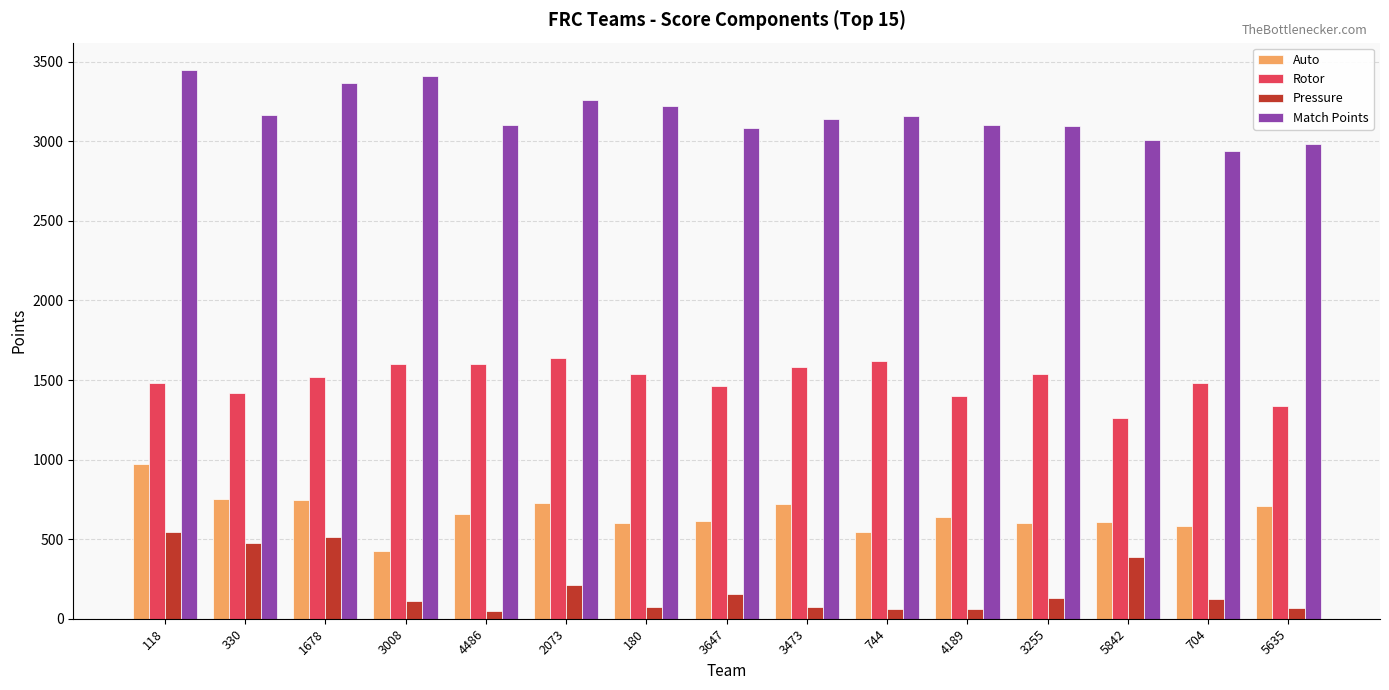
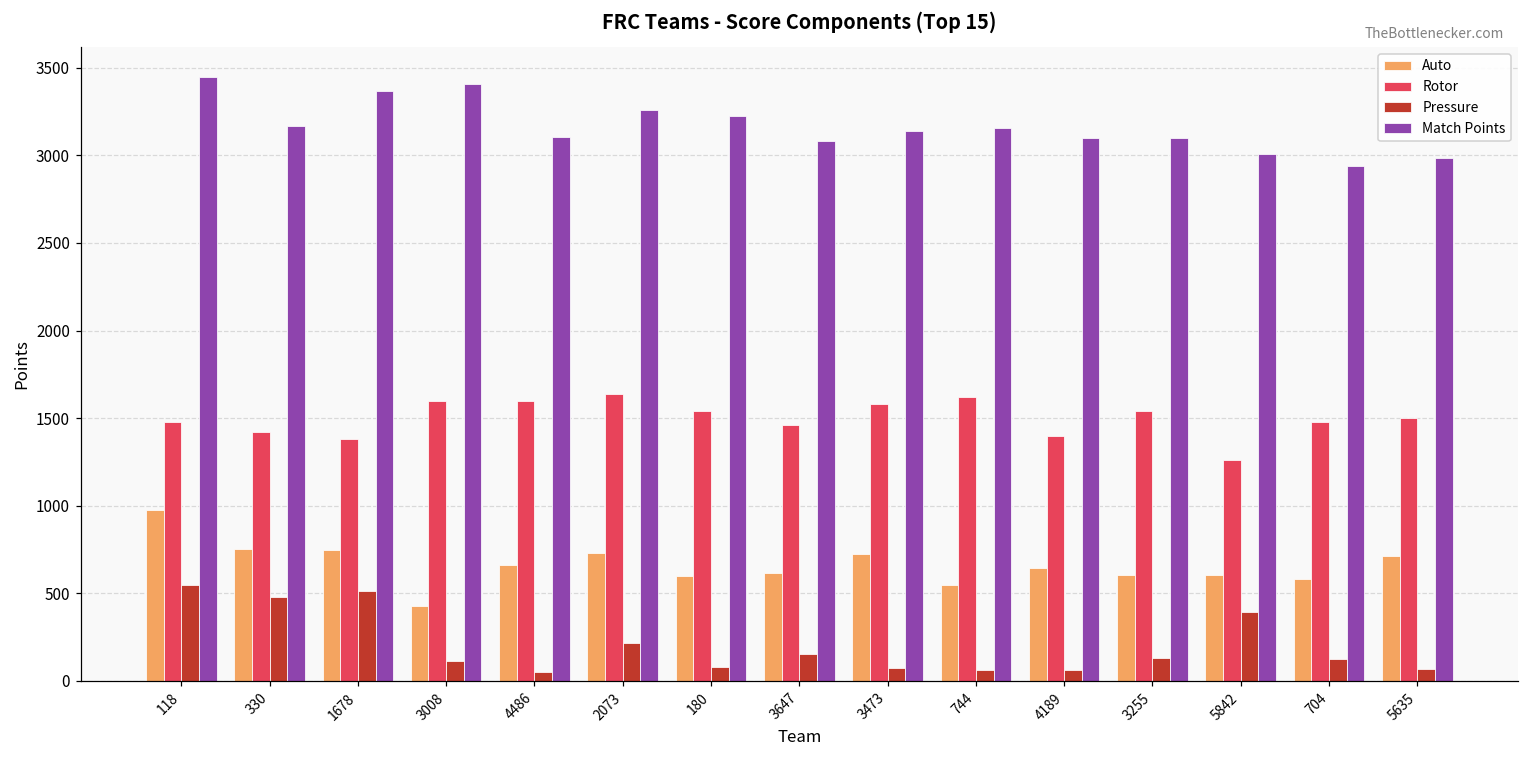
  {
    "Auto": {
      "118": 970,
      "330": 750,
      "1678": 740,
      "3008": 430,
      "4486": 660,
      "2073": 730,
      "180": 600,
      "3647": 620,
      "3473": 720,
      "744": 540,
      "4189": 640,
      "3255": 600,
      "5842": 610,
      "704": 580,
      "5635": 710
    },
    "Rotor": {
      "118": 1480,
      "330": 1420,
-     "1678": 1520,
+     "1678": 1380,
      "3008": 1600,
      "4486": 1600,
      "2073": 1640,
      "180": 1540,
      "3647": 1460,
      "3473": 1580,
      "744": 1620,
      "4189": 1400,
      "3255": 1540,
      "5842": 1260,
      "704": 1480,
-     "5635": 1340
+     "5635": 1500
    },
    "Pressure": {
      "118": 550,
      "330": 480,
      "1678": 510,
      "3008": 110,
      "4486": 50,
      "2073": 210,
      "180": 80,
      "3647": 150,
      "3473": 70,
      "744": 60,
      "4189": 60,
      "3255": 130,
      "5842": 390,
      "704": 120,
      "5635": 70
    },
    "Match Points": {
      "118": 3450,
      "330": 3170,
      "1678": 3370,
      "3008": 3410,
      "4486": 3100,
      "2073": 3260,
      "180": 3230,
      "3647": 3080,
      "3473": 3140,
      "744": 3160,
      "4189": 3100,
      "3255": 3100,
      "5842": 3010,
      "704": 2940,
      "5635": 2990
    }
  }
